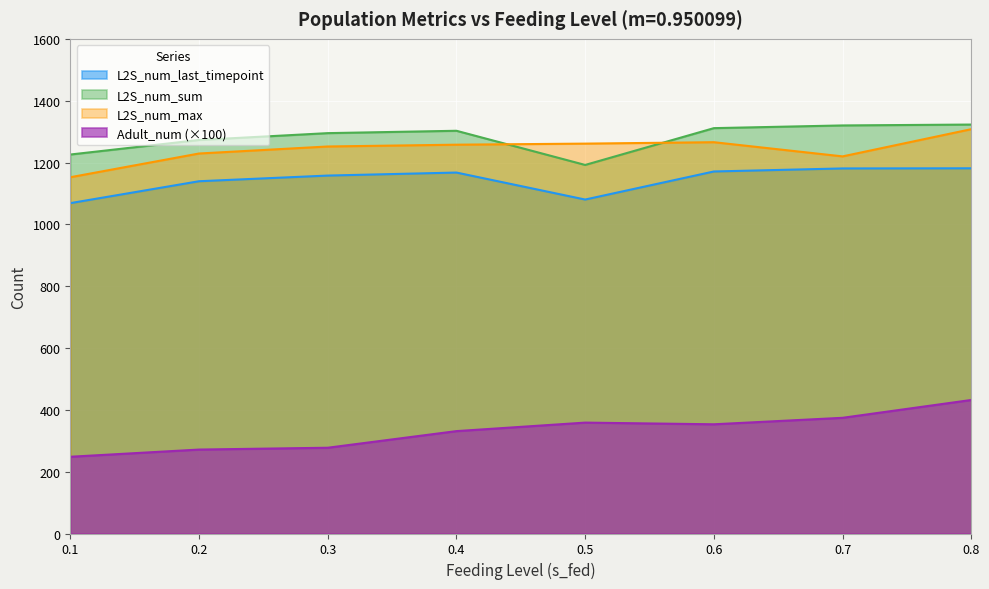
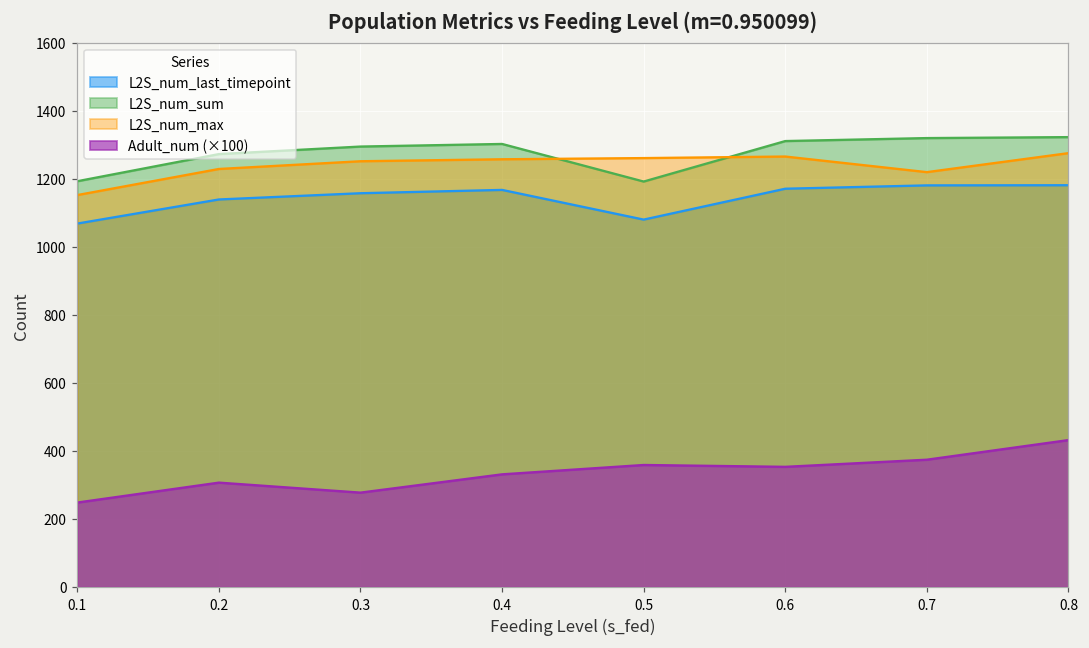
  {
    "L2S_num_last_timepoint": {
      "0.1": 1070,
      "0.2": 1140,
      "0.3": 1160,
      "0.4": 1170,
      "0.5": 1080,
      "0.6": 1170,
      "0.7": 1180,
      "0.8": 1180
    },
    "L2S_num_sum": {
-     "0.1": 1230,
+     "0.1": 1190,
      "0.3": 1300,
      "0.4": 1300,
      "0.5": 1190,
      "0.6": 1310,
      "0.7": 1320,
      "0.8": 1320
    },
    "L2S_num_max": {
      "0.1": 1150,
      "0.2": 1230,
      "0.3": 1250,
      "0.4": 1260,
      "0.5": 1260,
      "0.6": 1270,
      "0.7": 1220,
-     "0.8": 1310
+     "0.8": 1280
    },
    "Adult_num (×100)": {
      "0.1": 250,
-     "0.2": 270,
+     "0.2": 310,
      "0.3": 280,
      "0.4": 330,
      "0.5": 360,
      "0.6": 350,
      "0.7": 370,
      "0.8": 430
    }
  }
